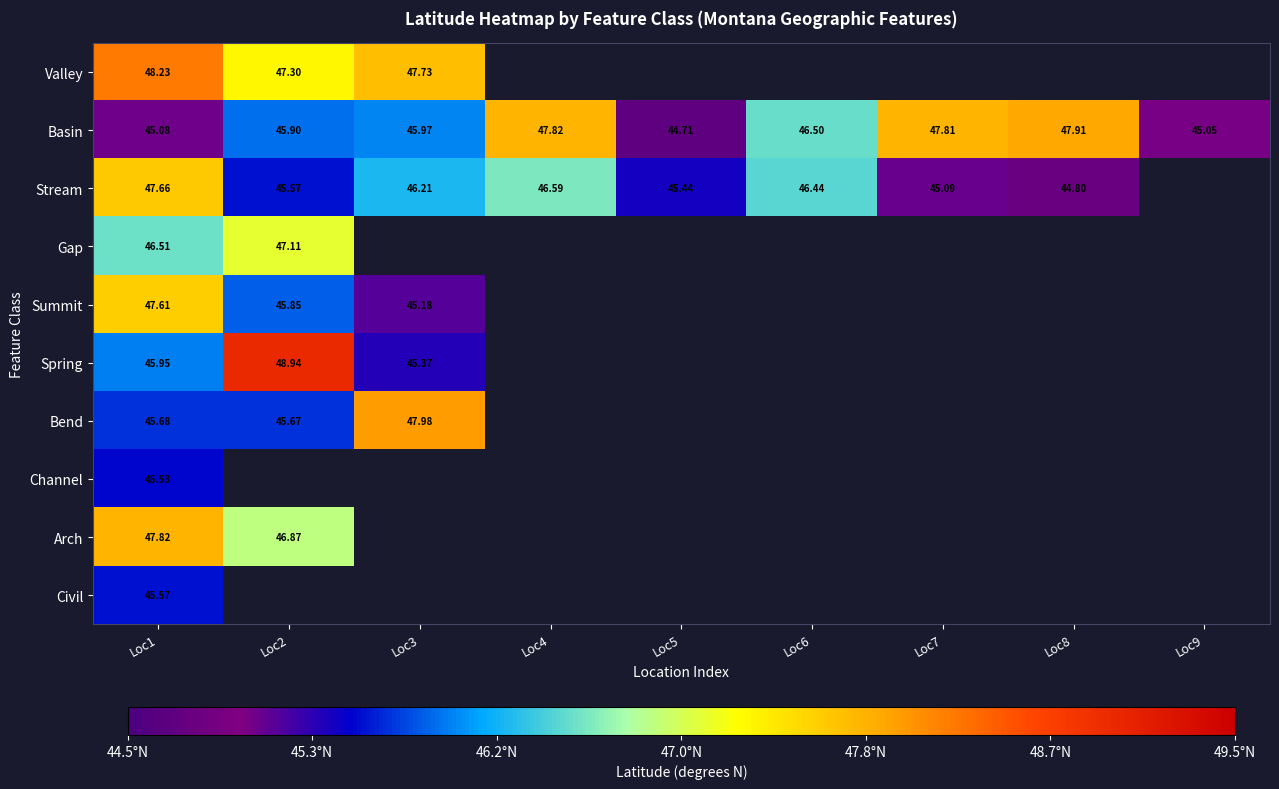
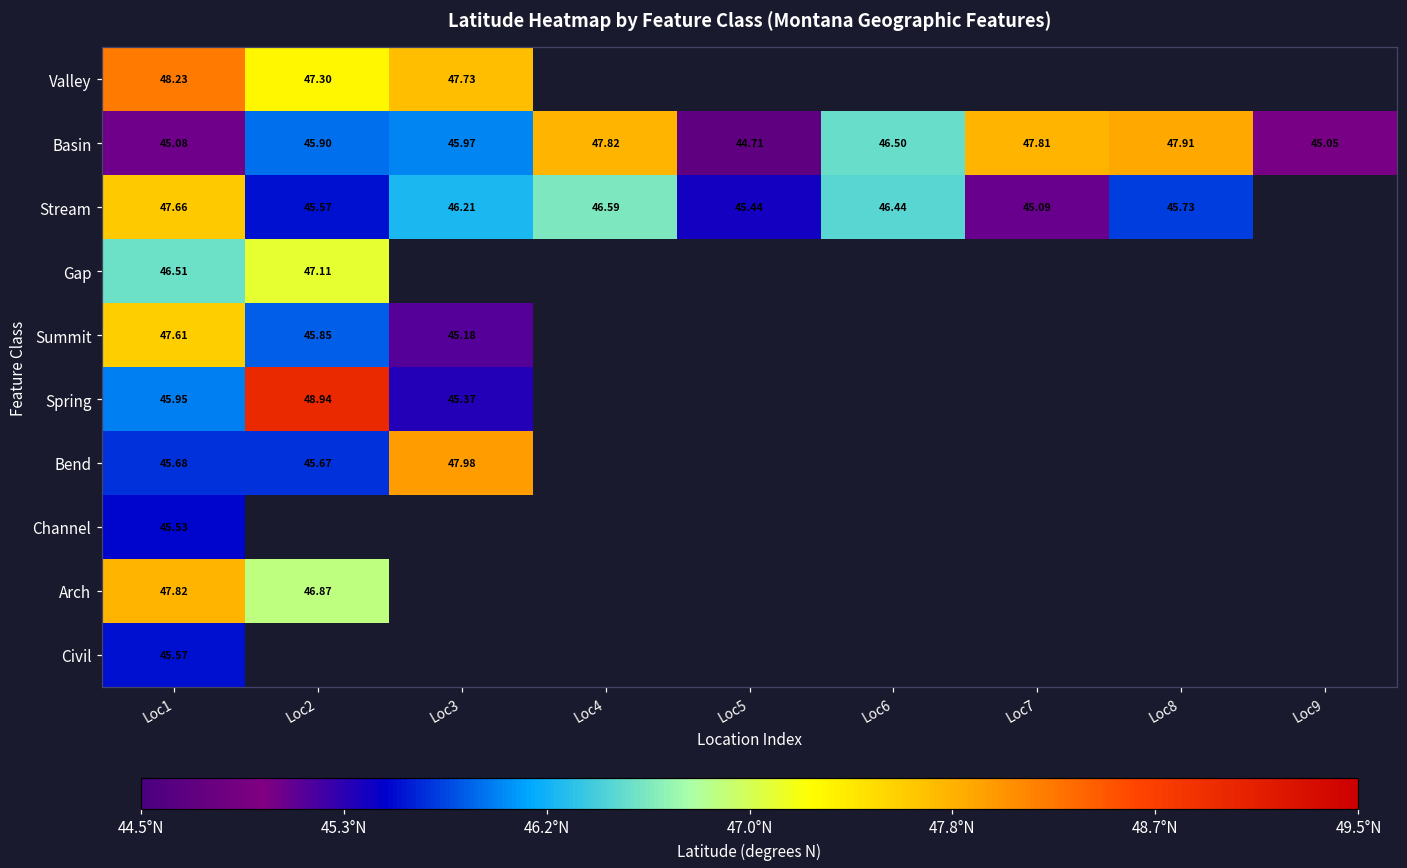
  {
    "Valley": {
      "Loc1": 48.23,
      "Loc2": 47.30,
      "Loc3": 47.73
    },
    "Basin": {
      "Loc1": 45.08,
      "Loc2": 45.90,
      "Loc3": 45.97,
      "Loc4": 47.82,
      "Loc5": 44.71,
      "Loc6": 46.50,
      "Loc7": 47.81,
      "Loc8": 47.91,
      "Loc9": 45.05
    },
    "Stream": {
      "Loc1": 47.66,
      "Loc2": 45.57,
      "Loc3": 46.21,
      "Loc4": 46.59,
      "Loc5": 45.44,
      "Loc6": 46.44,
      "Loc7": 45.09,
-     "Loc8": 44.80
+     "Loc8": 45.73
    },
    "Gap": {
      "Loc1": 46.51,
      "Loc2": 47.11
    },
    "Summit": {
      "Loc1": 47.61,
      "Loc2": 45.85,
      "Loc3": 45.18
    },
    "Spring": {
      "Loc1": 45.95,
      "Loc2": 48.94,
      "Loc3": 45.37
    },
    "Bend": {
      "Loc1": 45.68,
      "Loc2": 45.67,
      "Loc3": 47.98
    },
    "Channel": {
      "Loc1": 45.53
    },
    "Arch": {
      "Loc1": 47.82,
      "Loc2": 46.87
    },
    "Civil": {
      "Loc1": 45.57
    }
  }
